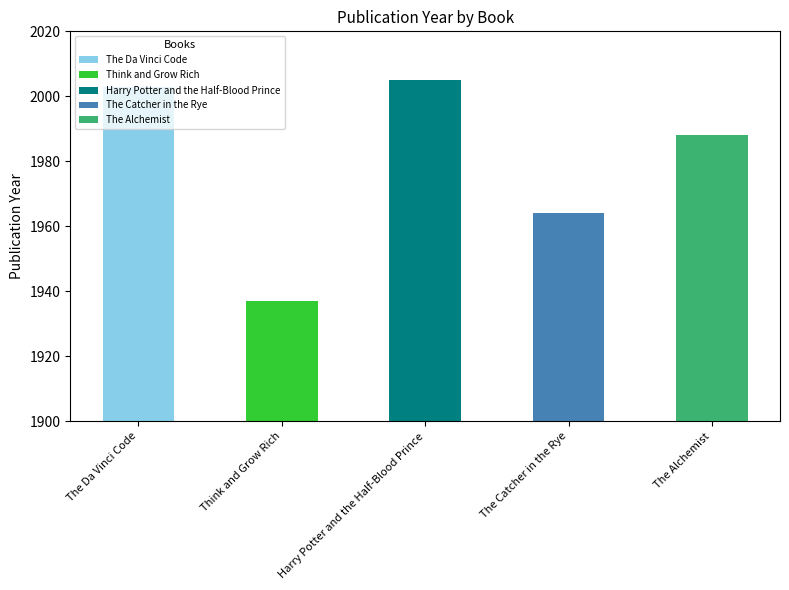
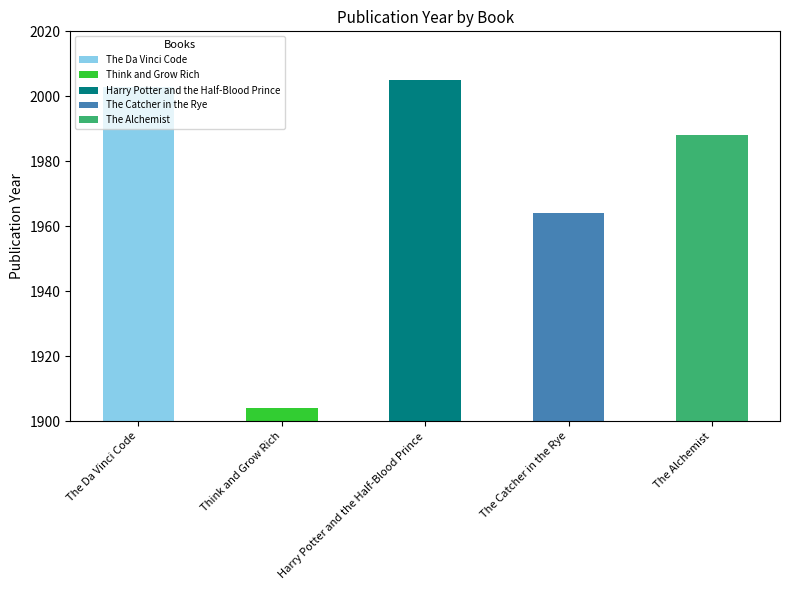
  {
-   "Think and Grow Rich": 1937,
+   "Think and Grow Rich": 1904,
    "Harry Potter and the Half-Blood Prince": 2005,
    "The Catcher in the Rye": 1964,
    "The Alchemist": 1988
  }
